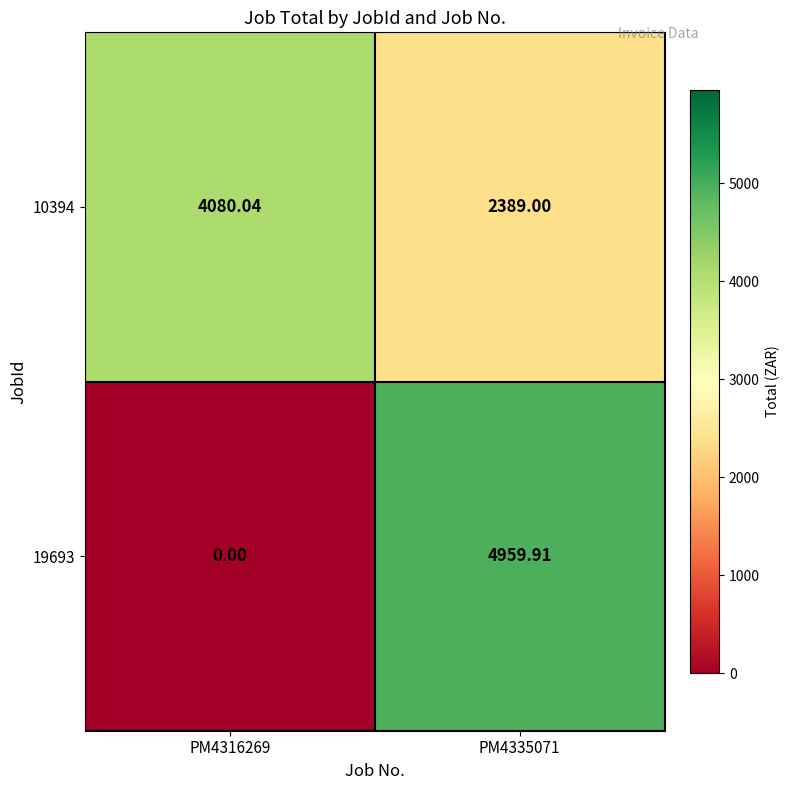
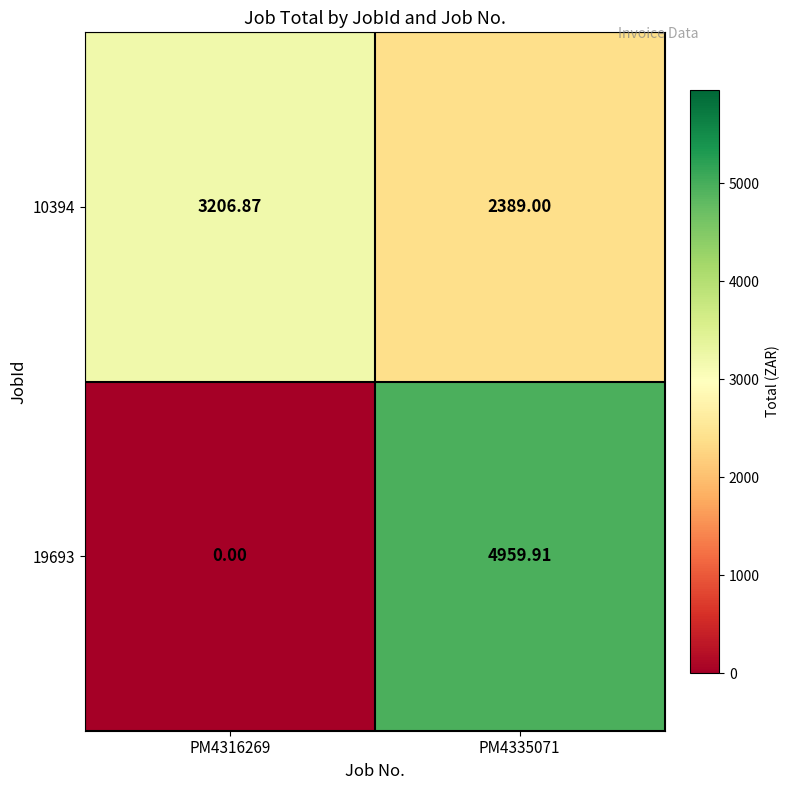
  {
    "10394": {
-     "PM4316269": 4080.04,
+     "PM4316269": 3206.87,
      "PM4335071": 2389.00
    },
    "19693": {
      "PM4316269": 0.00,
      "PM4335071": 4959.91
    }
  }
